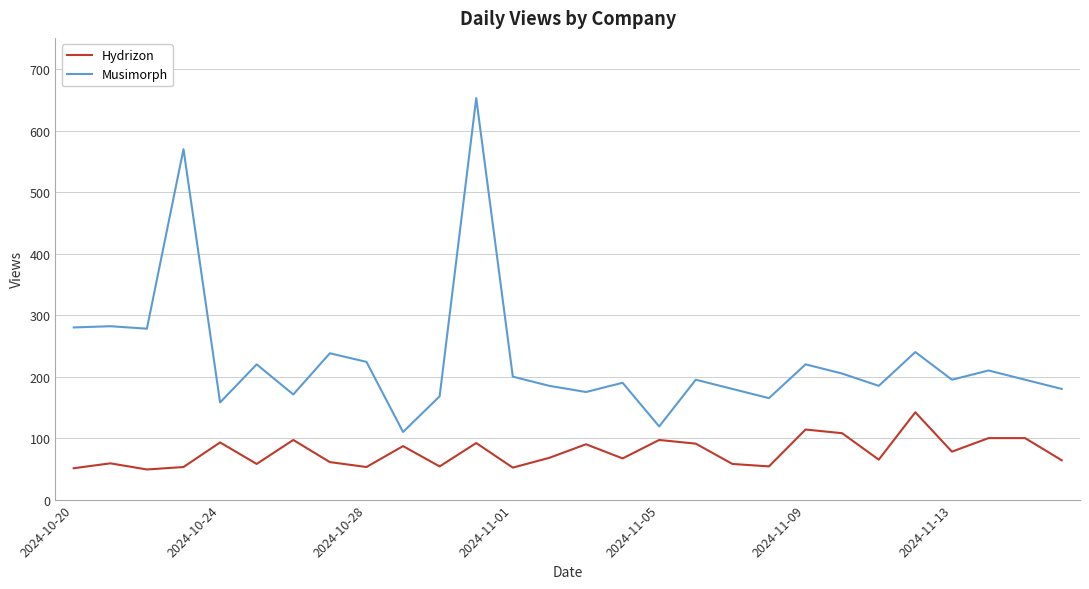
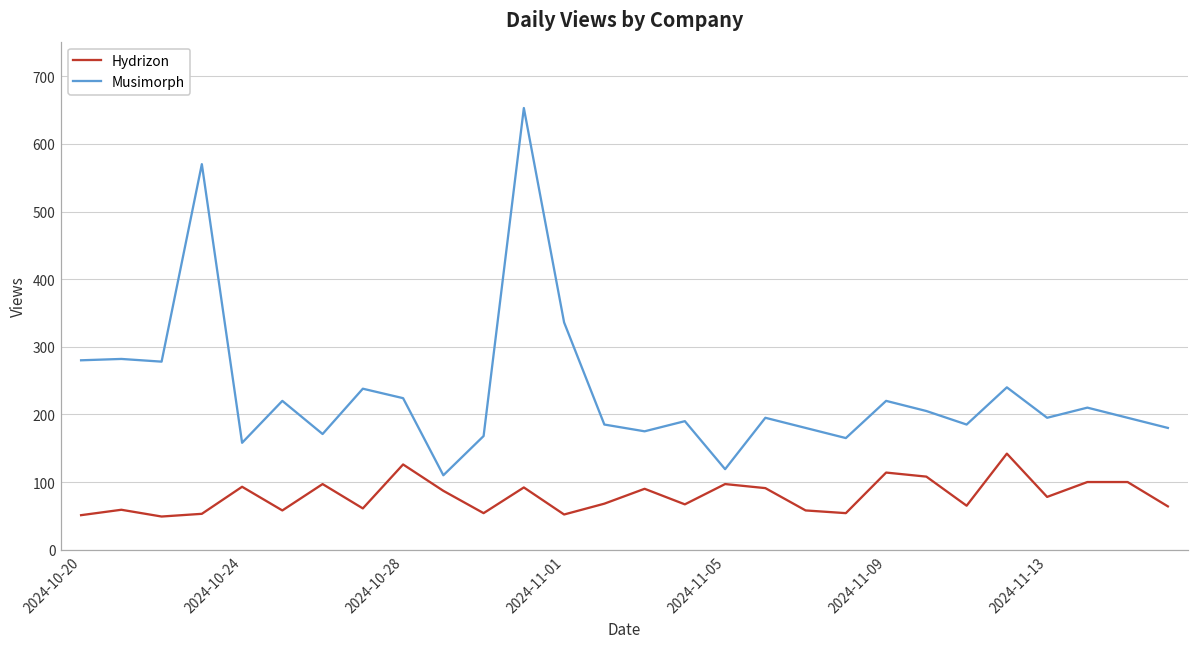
  {
    "Hydrizon": {
      "2024-10-20": 50,
      "2024-10-24": 90,
-     "2024-10-28": 50,
+     "2024-10-28": 130,
      "2024-11-01": 50,
      "2024-11-05": 100,
      "2024-11-09": 110,
      "2024-11-13": 80
    },
    "Musimorph": {
      "2024-10-20": 280,
      "2024-10-24": 160,
      "2024-10-28": 220,
-     "2024-11-01": 200,
+     "2024-11-01": 340,
      "2024-11-05": 120,
      "2024-11-09": 220,
      "2024-11-13": 200
    }
  }
